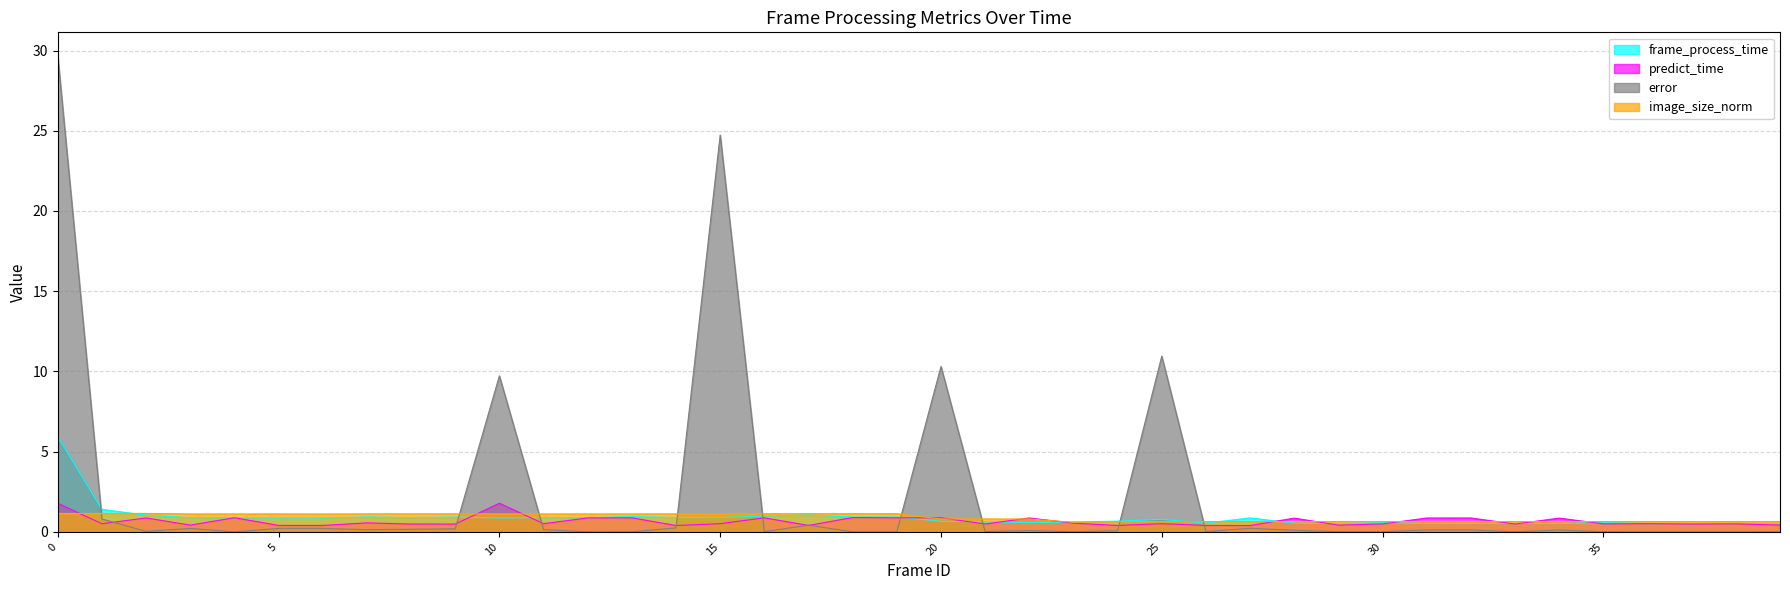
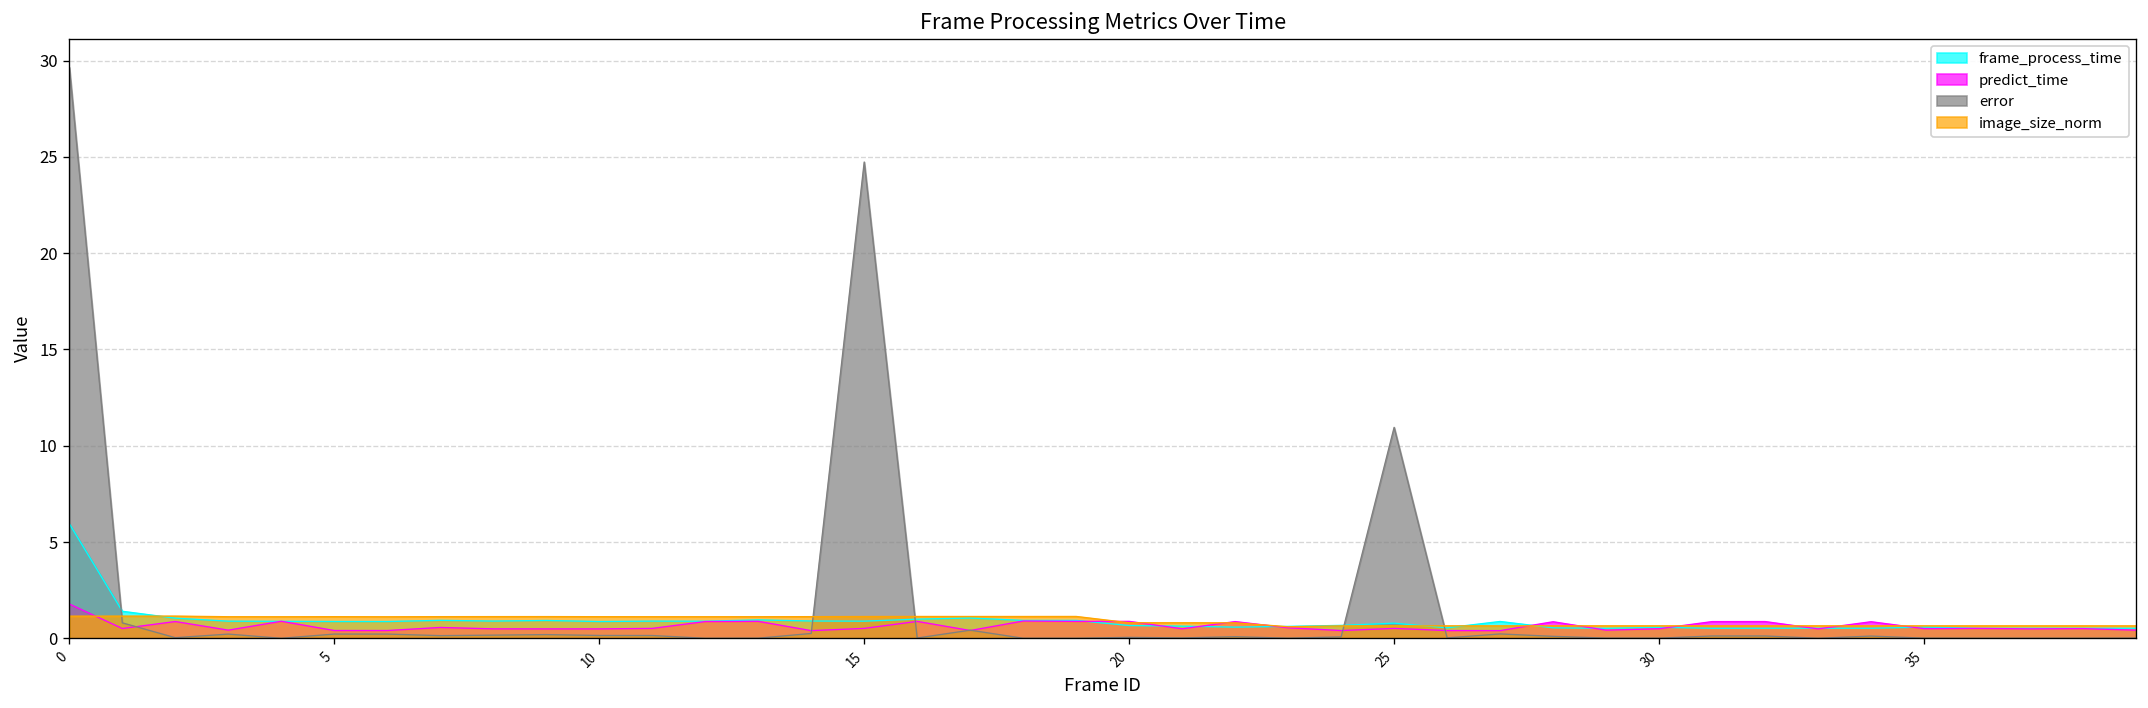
  {
    "frame_process_time": {
      "0": 5.9,
      "5": 0.9,
      "10": 0.9,
      "15": 0.9
    },
    "predict_time": {
      "0": 1.8,
      "5": 0.4,
-     "10": 1.8,
+     "10": 0.5,
      "15": 0.5
    },
    "error": {
      "0": 29.7,
      "5": 0.2,
-     "10": 9.7,
+     "10": 0.1,
      "15": 24.7,
-     "20": 10.3,
+     "20": 0.0,
      "25": 11.0,
      "30": 0.0,
      "35": 0.0
    },
    "image_size_norm": {
      "0": 1.1,
      "5": 1.1,
      "10": 1.1,
      "15": 1.1
    }
  }
